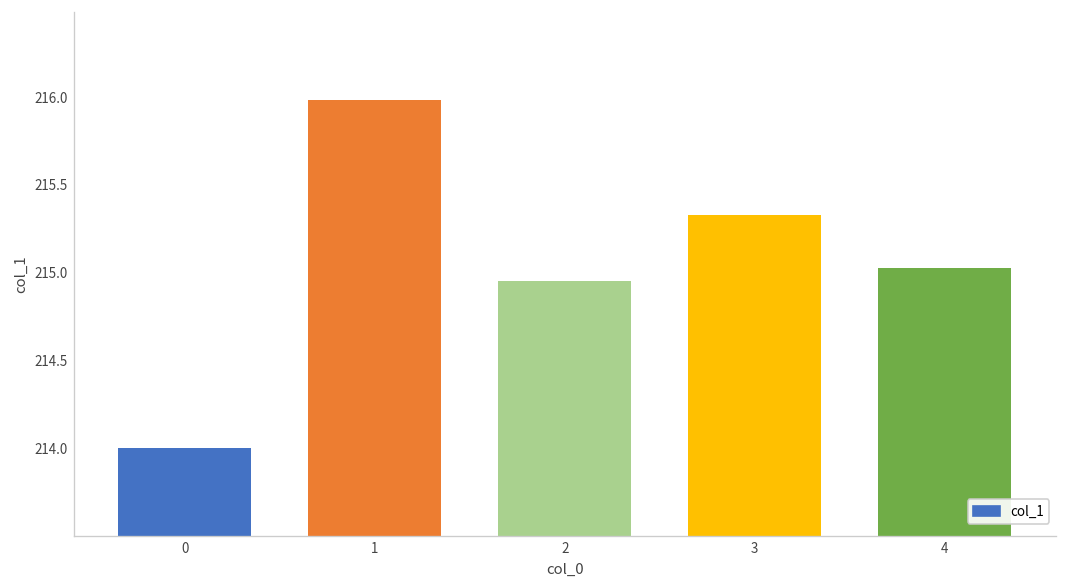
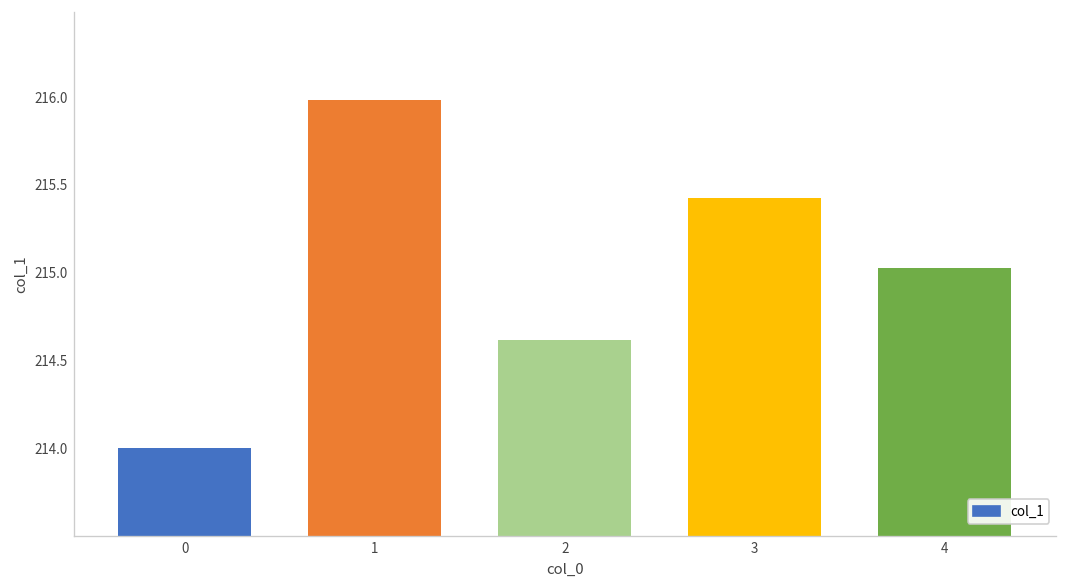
  {
    "0": 214.00,
    "1": 215.98,
-   "2": 214.95,
-   "3": 215.33,
+   "2": 214.62,
+   "3": 215.43,
    "4": 215.03
  }
